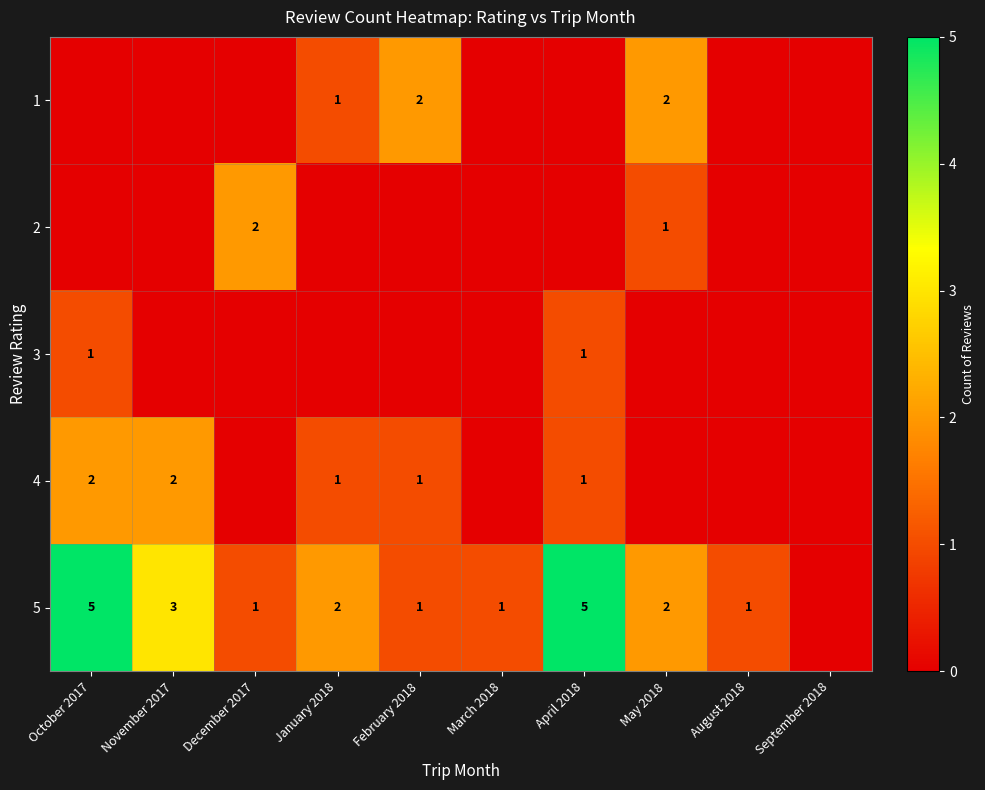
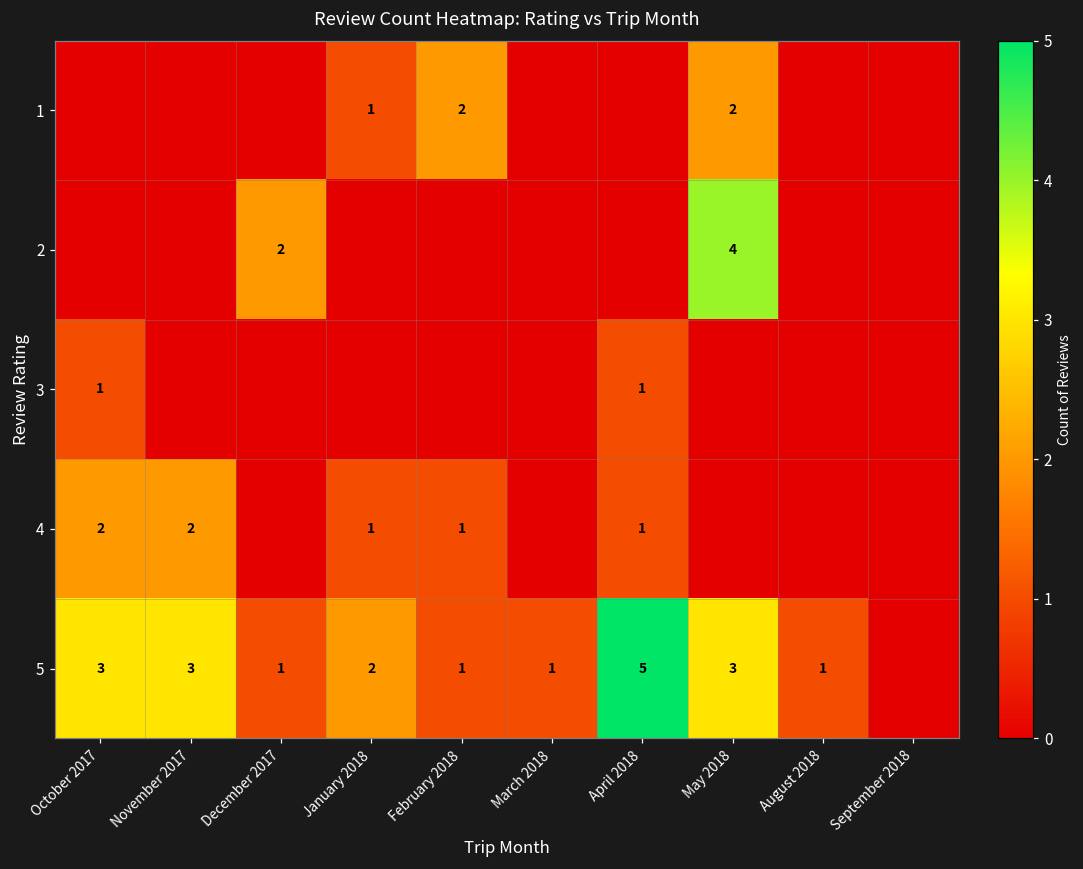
  {
    "1": {
      "January 2018": 1,
      "February 2018": 2,
      "May 2018": 2
    },
    "2": {
      "December 2017": 2,
-     "May 2018": 1
+     "May 2018": 4
    },
    "3": {
      "October 2017": 1,
      "April 2018": 1
    },
    "4": {
      "October 2017": 2,
      "November 2017": 2,
      "January 2018": 1,
      "February 2018": 1,
      "April 2018": 1
    },
    "5": {
-     "October 2017": 5,
+     "October 2017": 3,
      "November 2017": 3,
      "December 2017": 1,
      "January 2018": 2,
      "February 2018": 1,
      "March 2018": 1,
      "April 2018": 5,
-     "May 2018": 2,
+     "May 2018": 3,
      "August 2018": 1
    }
  }
